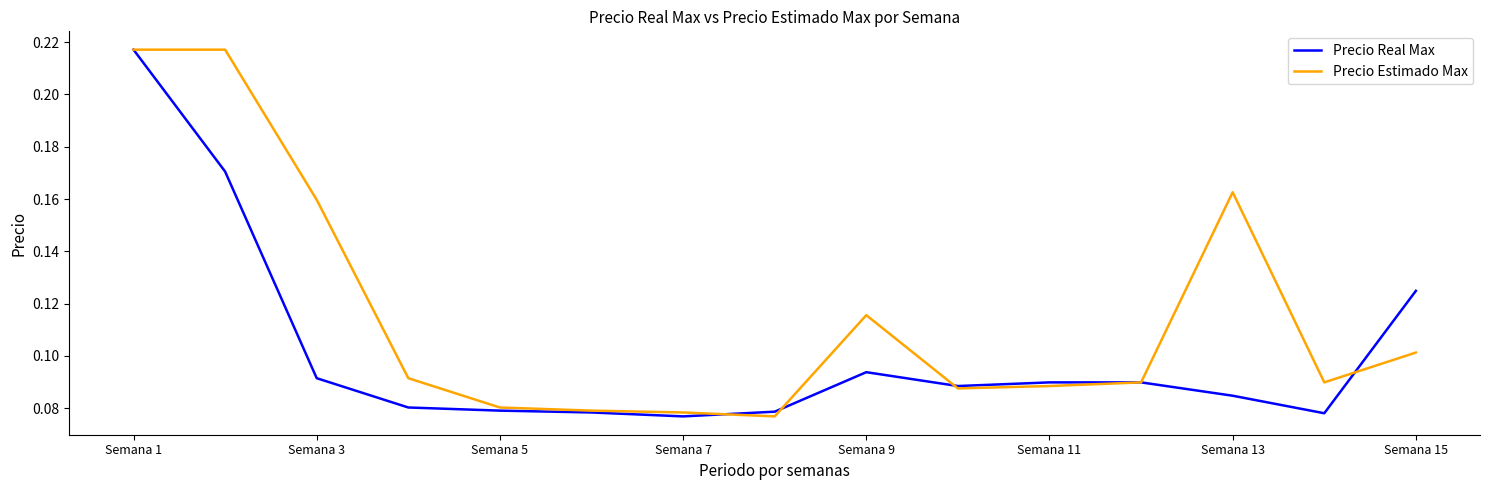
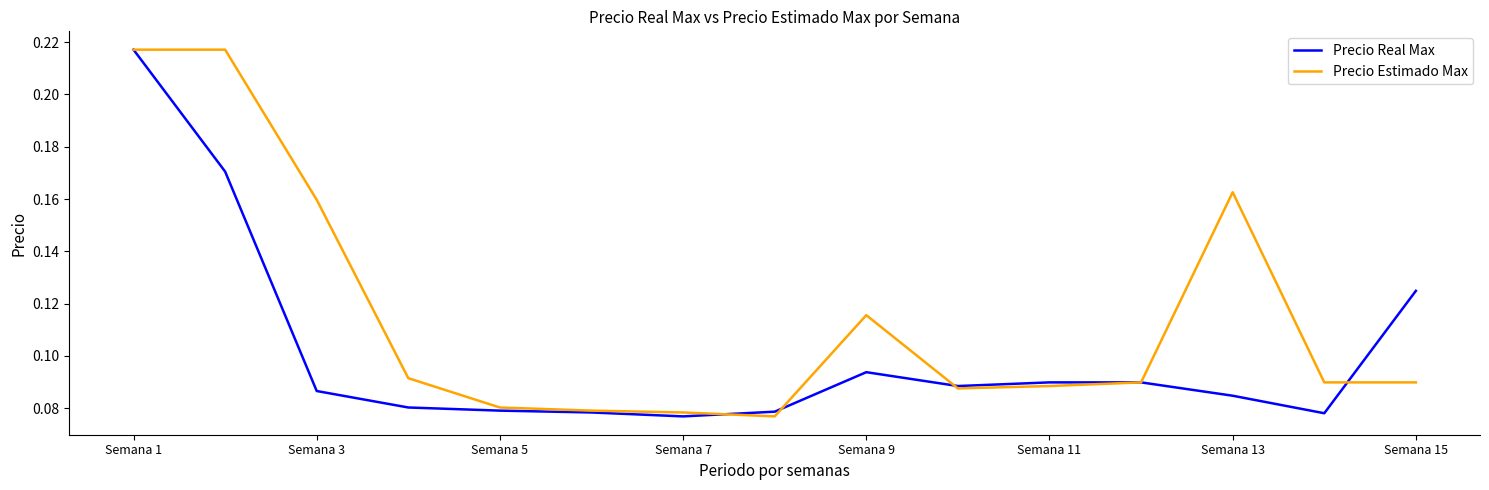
  {
    "Precio Real Max": {
-     "Semana 3": 0.092,
+     "Semana 3": 0.087,
      "Semana 5": 0.079,
      "Semana 7": 0.077,
      "Semana 9": 0.094,
      "Semana 11": 0.090,
      "Semana 13": 0.085,
      "Semana 15": 0.125
    },
    "Precio Estimado Max": {
      "Semana 3": 0.160,
      "Semana 5": 0.080,
      "Semana 7": 0.078,
      "Semana 9": 0.116,
      "Semana 11": 0.089,
      "Semana 13": 0.163,
-     "Semana 15": 0.101
+     "Semana 15": 0.090
    }
  }
